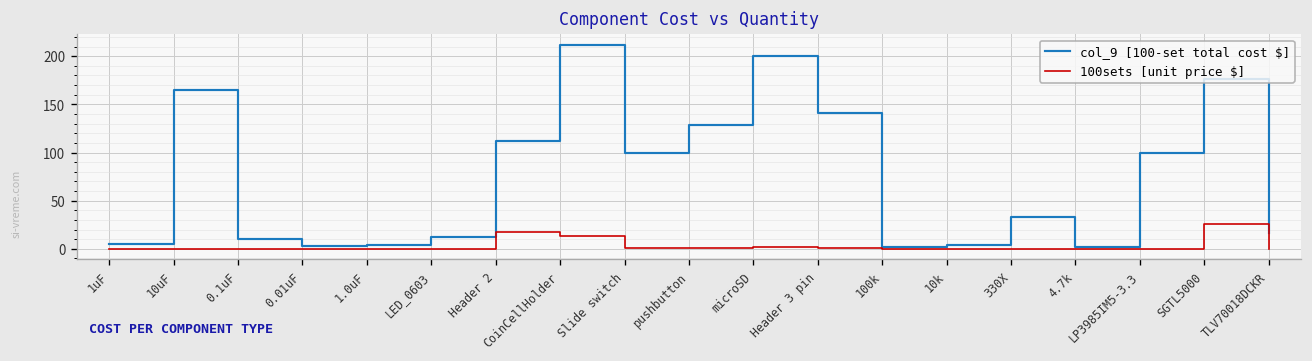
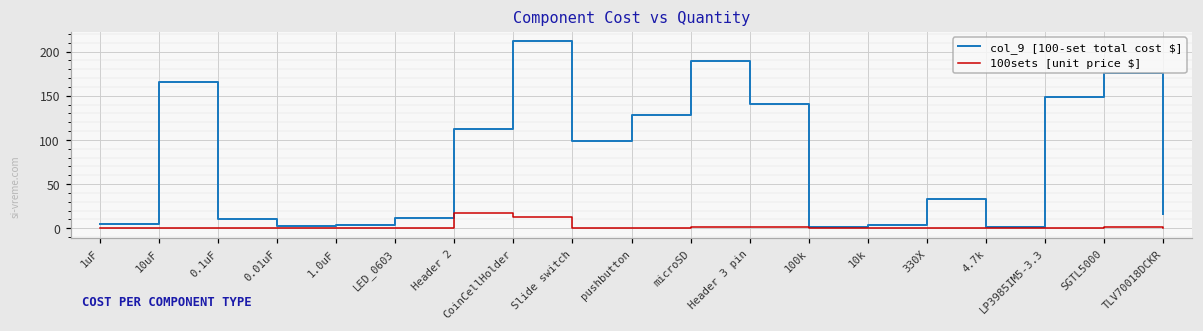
  {
    "col_9 [100-set total cost $]": {
      "1uF": 10,
      "10uF": 170,
      "0.1uF": 10,
      "1.0uF": 0,
      "LED_0603": 10,
      "Header 2": 110,
      "CoinCellHolder": 210,
      "Slide switch": 100,
      "pushbutton": 130,
-     "microSD": 200,
+     "microSD": 190,
      "Header 3 pin": 140,
      "10k": 0,
      "330X": 30,
-     "LP3985IM5-3.3": 100,
+     "LP3985IM5-3.3": 150,
      "TLV70018DCKR": 20
    },
    "100sets [unit price $]": {
      "1uF": 0,
      "10uF": 0,
      "0.1uF": 0,
      "1.0uF": 0,
      "LED_0603": 0,
      "Header 2": 20,
      "CoinCellHolder": 10,
      "Slide switch": 0,
      "pushbutton": 0,
      "microSD": 0,
      "Header 3 pin": 0,
      "10k": 0,
      "330X": 0,
      "LP3985IM5-3.3": 0,
-     "SGTL5000": 30,
+     "SGTL5000": 0,
      "TLV70018DCKR": 0
    }
  }
